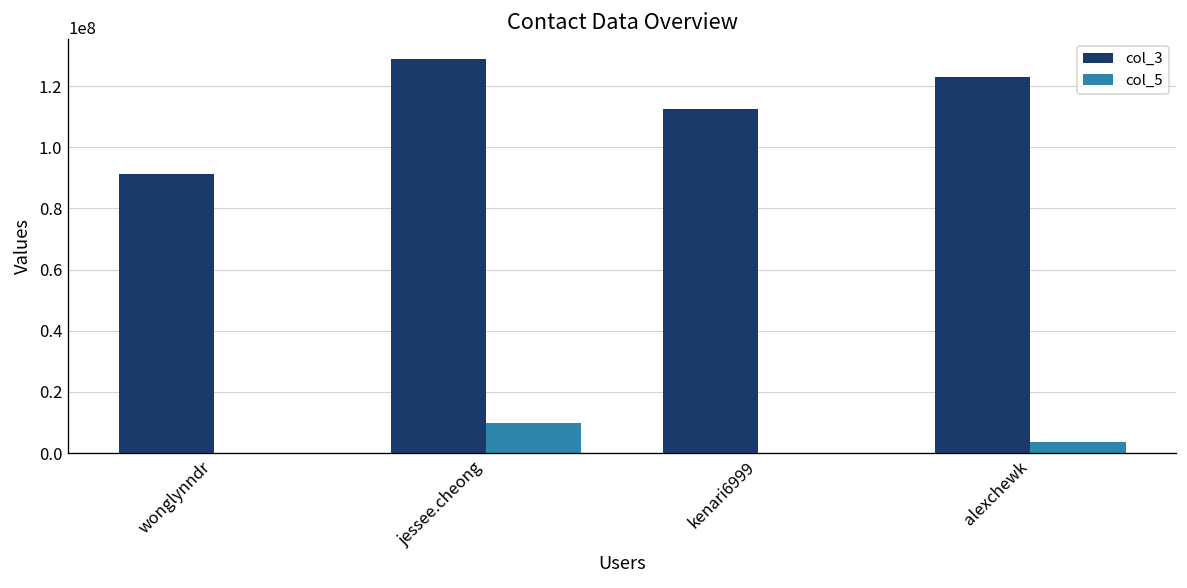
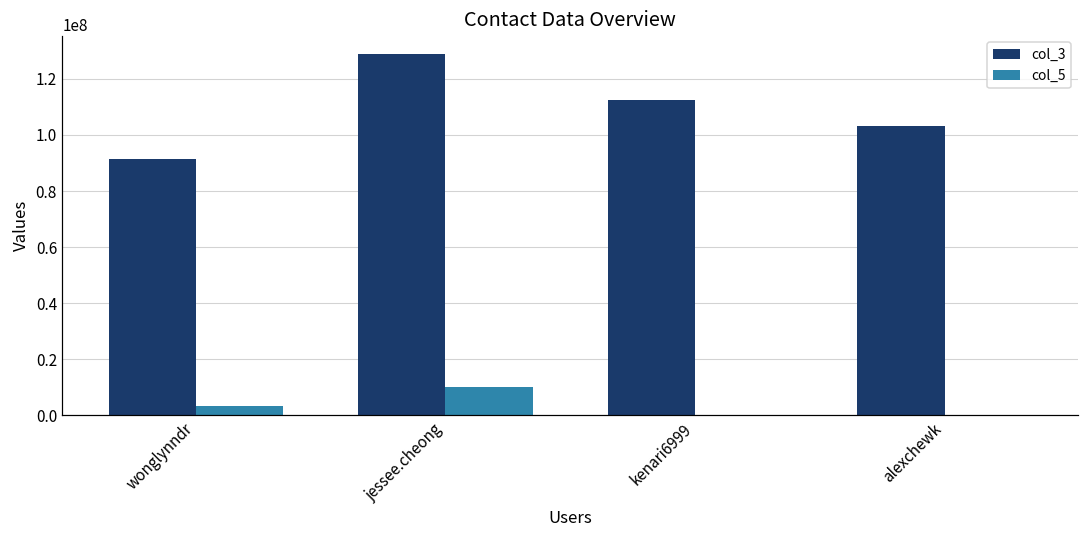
  {
    "col_3": {
      "wonglynndr": 91000000,
      "jessee.cheong": 129000000,
      "kenari6999": 113000000,
-     "alexchewk": 123000000
+     "alexchewk": 103000000
    },
    "col_5": {
-     "wonglynndr": 0,
+     "wonglynndr": 3000000,
      "jessee.cheong": 10000000,
-     "alexchewk": 4000000
+     "alexchewk": 0
    }
  }
